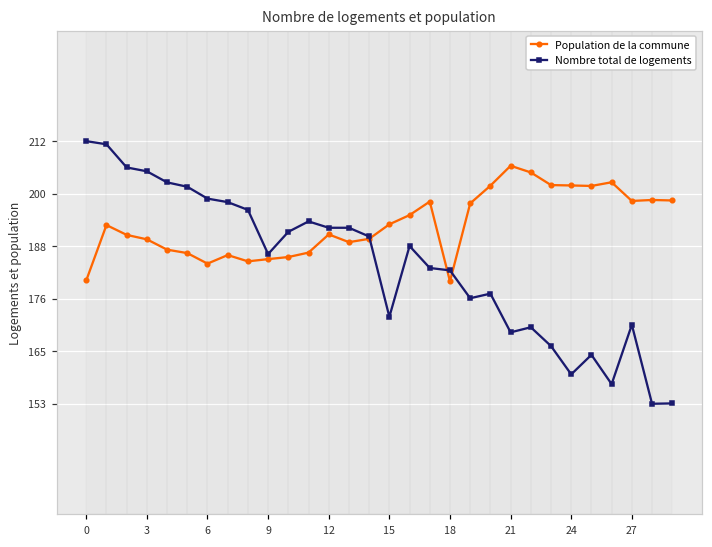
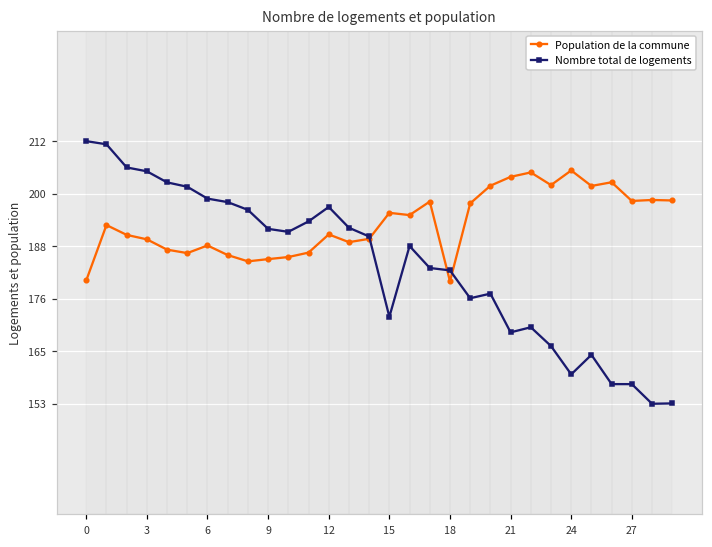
  {
    "Population de la commune": {
      "0": 181,
      "3": 190,
-     "6": 184,
+     "6": 189,
      "9": 185,
      "12": 191,
-     "15": 193,
+     "15": 196,
      "18": 180,
-     "21": 207,
-     "24": 202,
+     "21": 204,
+     "24": 205,
      "27": 199
    },
    "Nombre total de logements": {
      "0": 212,
      "3": 205,
      "6": 199,
-     "9": 187,
-     "12": 193,
+     "9": 192,
+     "12": 197,
      "15": 172,
      "18": 183,
      "21": 169,
      "24": 159,
-     "27": 171
+     "27": 157
    }
  }
